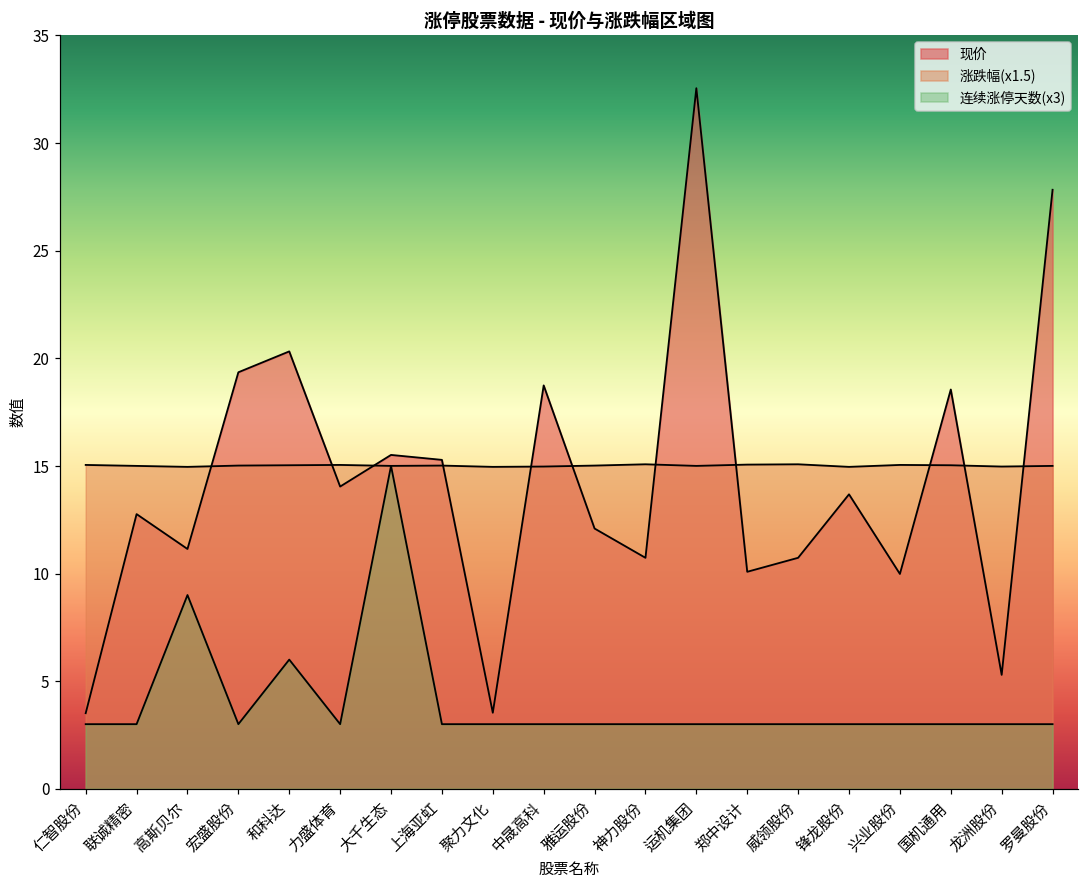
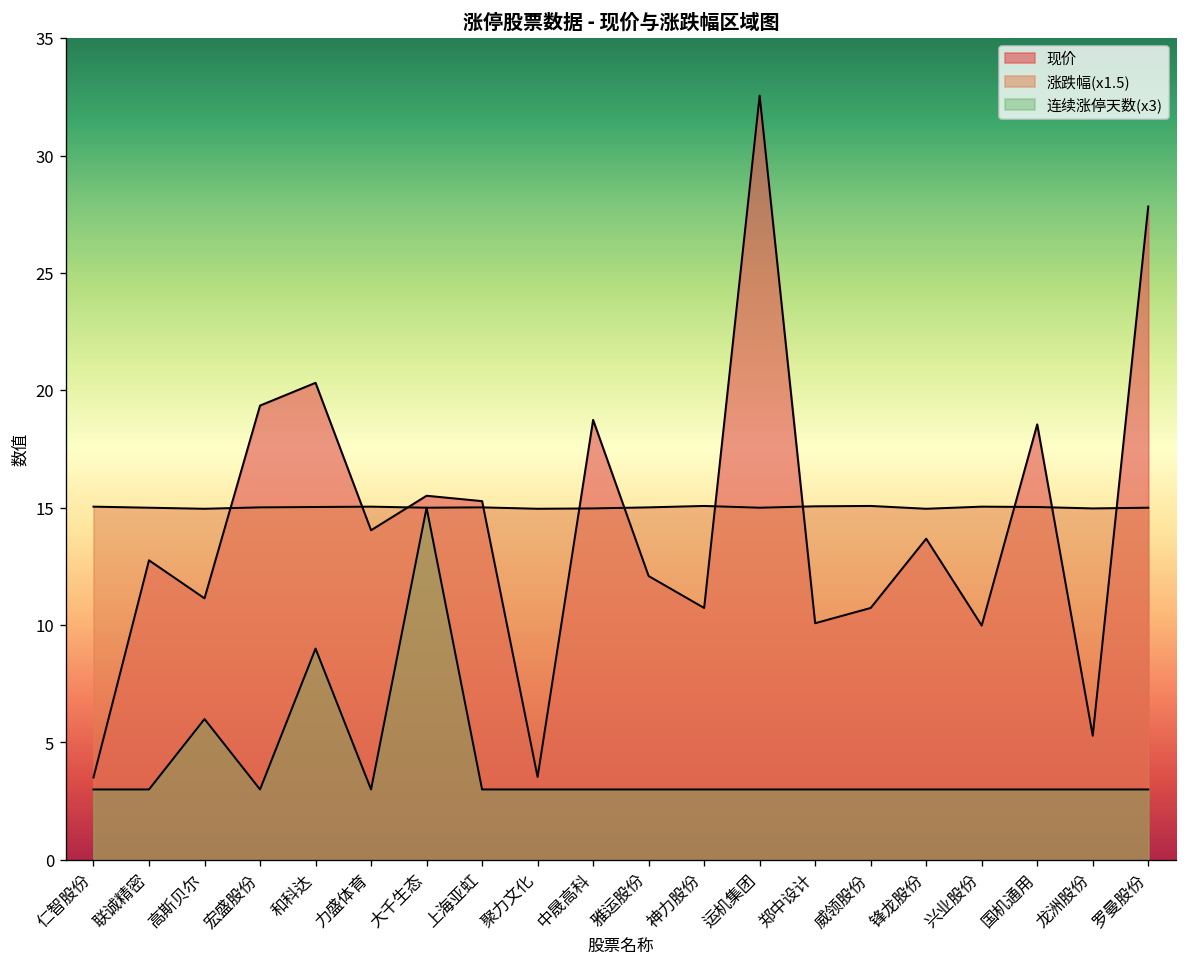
  {
    "连续涨停天数(x3)": {
      "仁智股份": 3.0,
      "联诚精密": 3.0,
-     "高斯贝尔": 9.0,
+     "高斯贝尔": 6.0,
      "宏盛股份": 3.0,
-     "和科达": 6.0,
+     "和科达": 9.0,
      "力盛体育": 3.0,
      "上海亚虹": 3.0,
      "聚力文化": 3.0,
      "中晟高科": 3.0,
      "雅运股份": 3.0,
      "神力股份": 3.0,
      "运机集团": 3.0,
      "郑中设计": 3.0,
      "威领股份": 3.0,
      "锋龙股份": 3.0,
      "兴业股份": 3.0,
      "国机通用": 3.0,
      "龙洲股份": 3.0,
      "罗曼股份": 3.0
    }
  }
